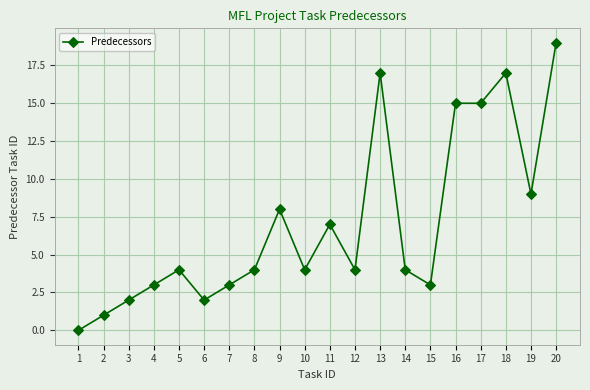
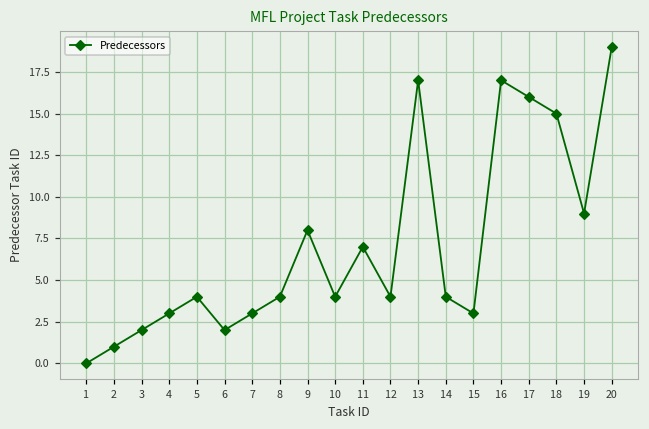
  {
    "1": 0,
    "2": 1,
    "3": 2,
    "4": 3,
    "5": 4,
    "6": 2,
    "7": 3,
    "8": 4,
    "9": 8,
    "10": 4,
    "11": 7,
    "12": 4,
    "13": 17,
    "14": 4,
    "15": 3,
-   "16": 15,
-   "17": 15,
-   "18": 17,
+   "16": 17,
+   "17": 16,
+   "18": 15,
    "19": 9,
    "20": 19
  }
